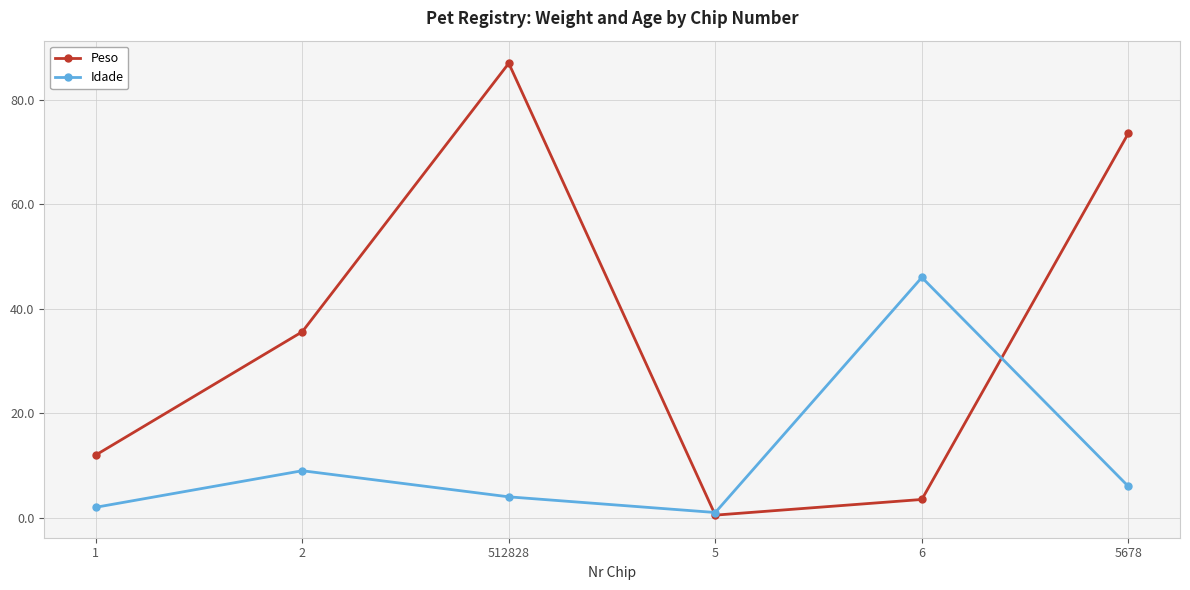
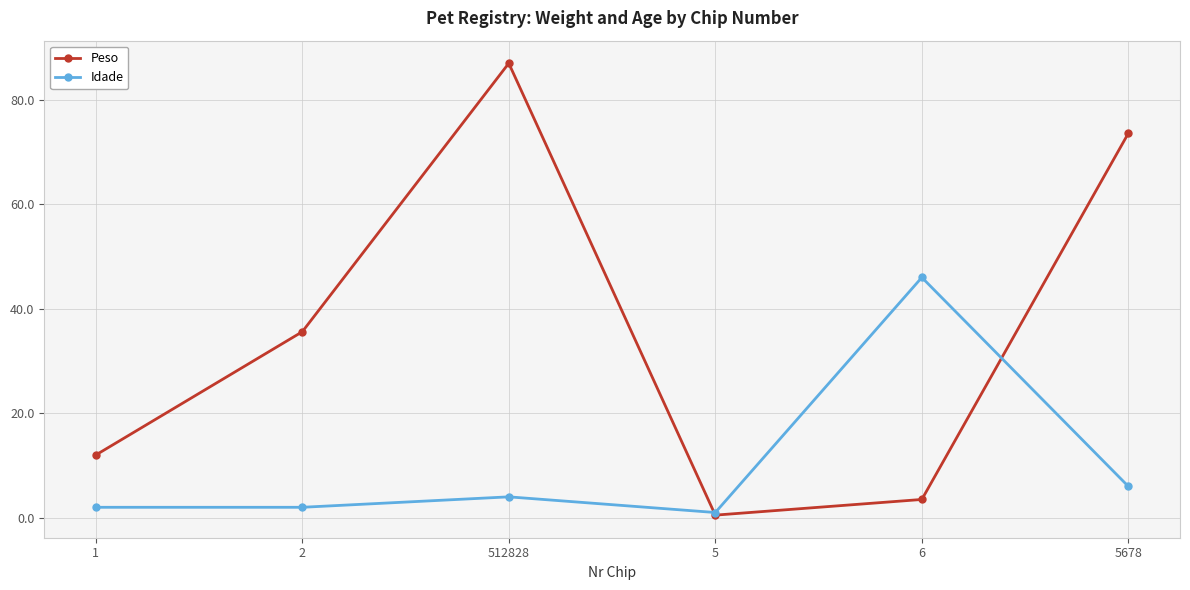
  {
    "Peso": {
      "1": 12,
      "2": 36,
      "512828": 87,
      "5": 1,
      "6": 4,
      "5678": 74
    },
    "Idade": {
      "1": 2,
-     "2": 9,
+     "2": 2,
      "512828": 4,
      "5": 1,
      "6": 46,
      "5678": 6
    }
  }
